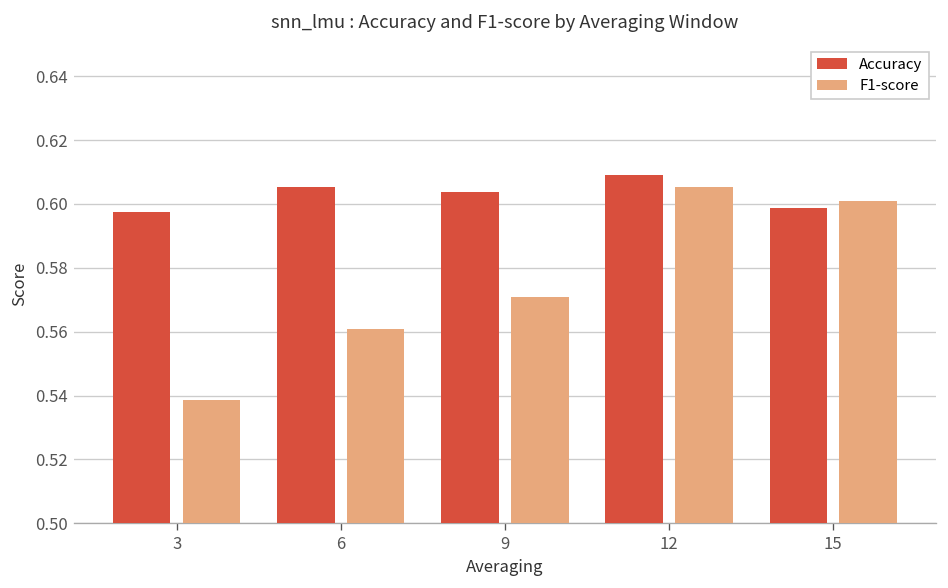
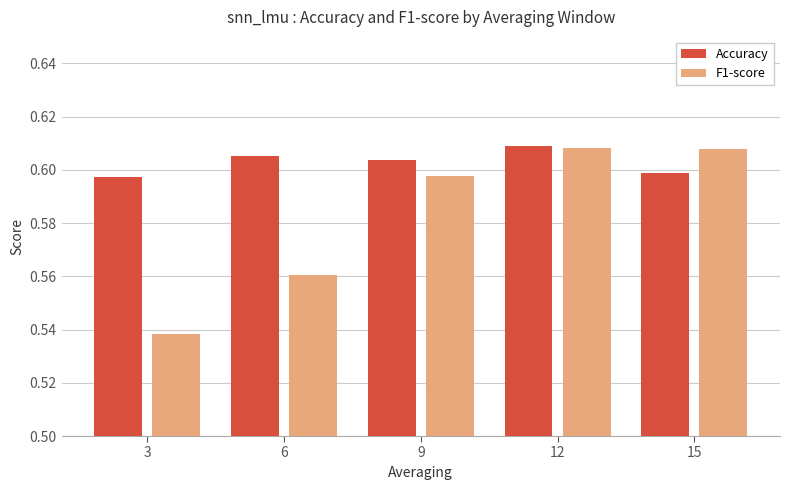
  {
    "Accuracy": {
      "3": 0.597,
      "6": 0.605,
      "9": 0.604,
      "12": 0.609,
      "15": 0.599
    },
    "F1-score": {
      "3": 0.539,
      "6": 0.561,
-     "9": 0.571,
-     "12": 0.605,
-     "15": 0.601
+     "9": 0.598,
+     "12": 0.608,
+     "15": 0.608
    }
  }
